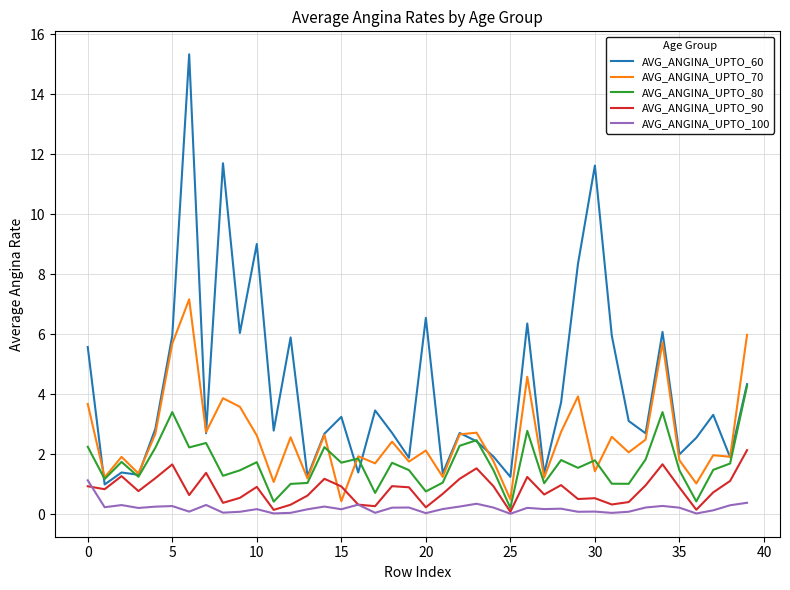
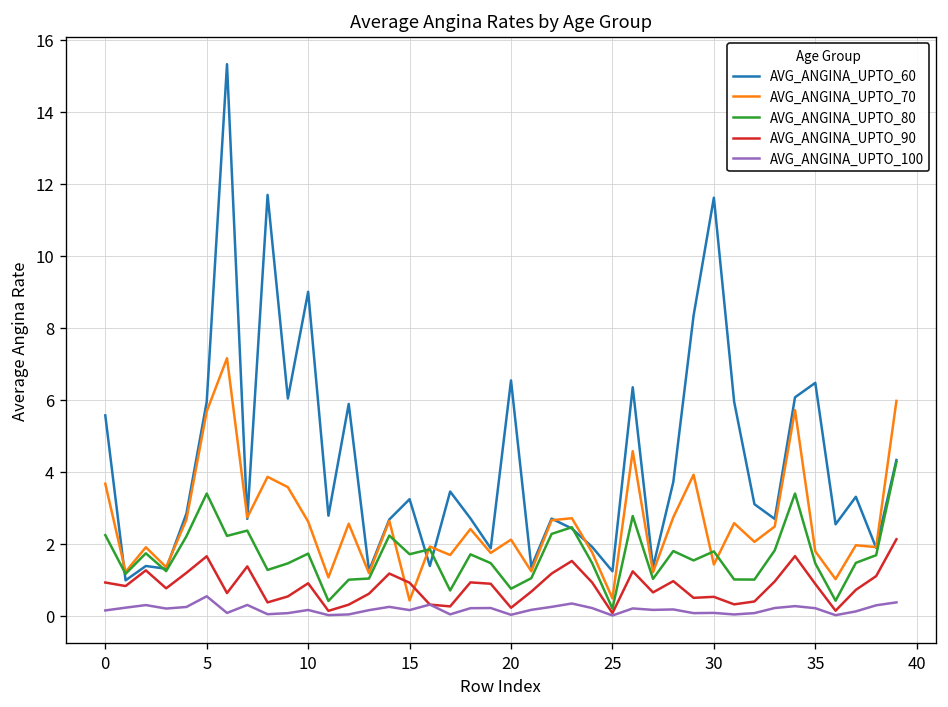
  {
    "AVG_ANGINA_UPTO_60": {
      "0": 5.6,
      "5": 5.9,
      "10": 9.0,
      "15": 3.2,
      "20": 6.5,
      "25": 1.2,
      "30": 11.6,
-     "35": 2.0
+     "35": 6.5
    },
    "AVG_ANGINA_UPTO_70": {
      "0": 3.7,
      "5": 5.7,
      "10": 2.6,
      "15": 0.4,
      "20": 2.1,
      "25": 0.5,
      "30": 1.4,
      "35": 1.8
    },
    "AVG_ANGINA_UPTO_80": {
      "0": 2.2,
      "5": 3.4,
      "10": 1.7,
      "15": 1.7,
      "20": 0.8,
      "25": 0.2,
      "30": 1.8,
      "35": 1.5
    },
    "AVG_ANGINA_UPTO_90": {
      "0": 0.9,
      "5": 1.7,
      "10": 0.9,
      "15": 0.9,
      "20": 0.2,
      "30": 0.5,
      "35": 0.9
    },
    "AVG_ANGINA_UPTO_100": {
-     "0": 1.1,
-     "5": 0.3,
+     "0": 0.2,
+     "5": 0.5,
      "10": 0.2,
      "15": 0.2,
      "20": 0.0,
      "30": 0.1,
      "35": 0.2
    }
  }
